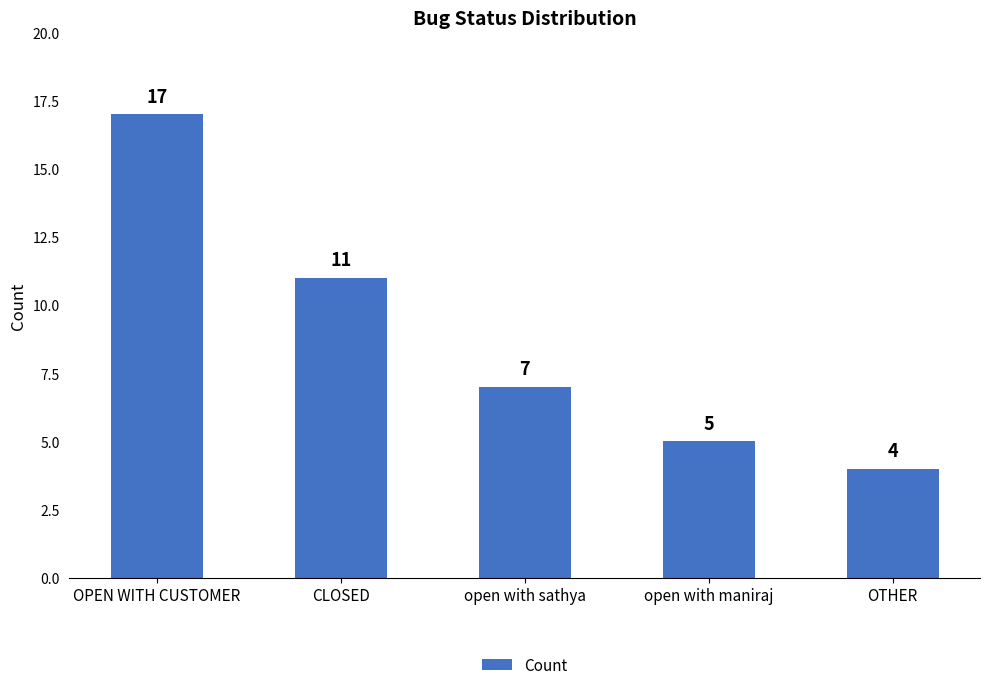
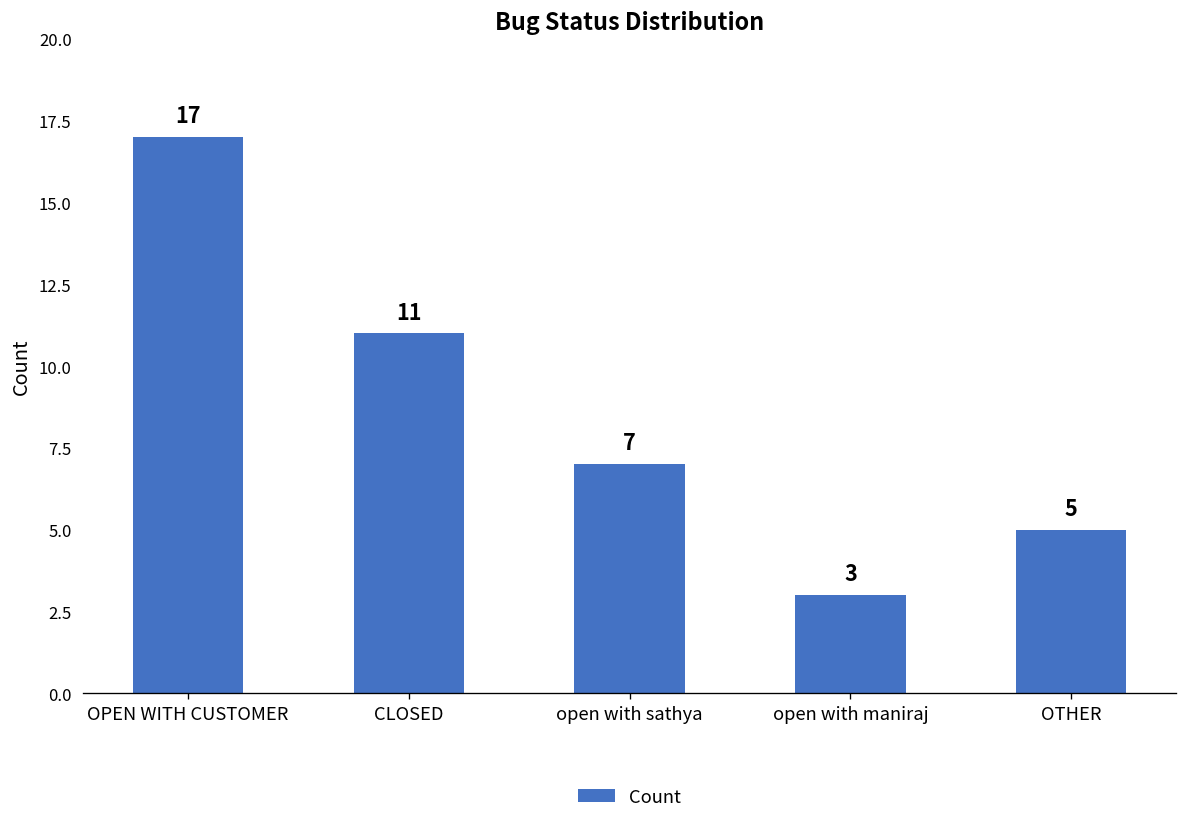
  {
    "OPEN WITH CUSTOMER": 17,
    "CLOSED": 11,
    "open with sathya": 7,
-   "open with maniraj": 5,
-   "OTHER": 4
+   "open with maniraj": 3,
+   "OTHER": 5
  }
